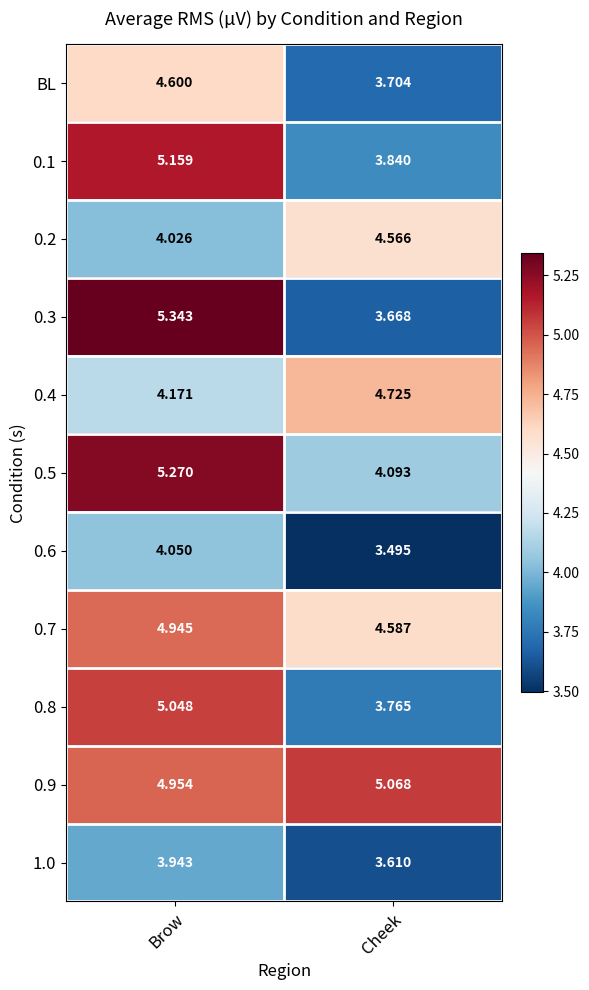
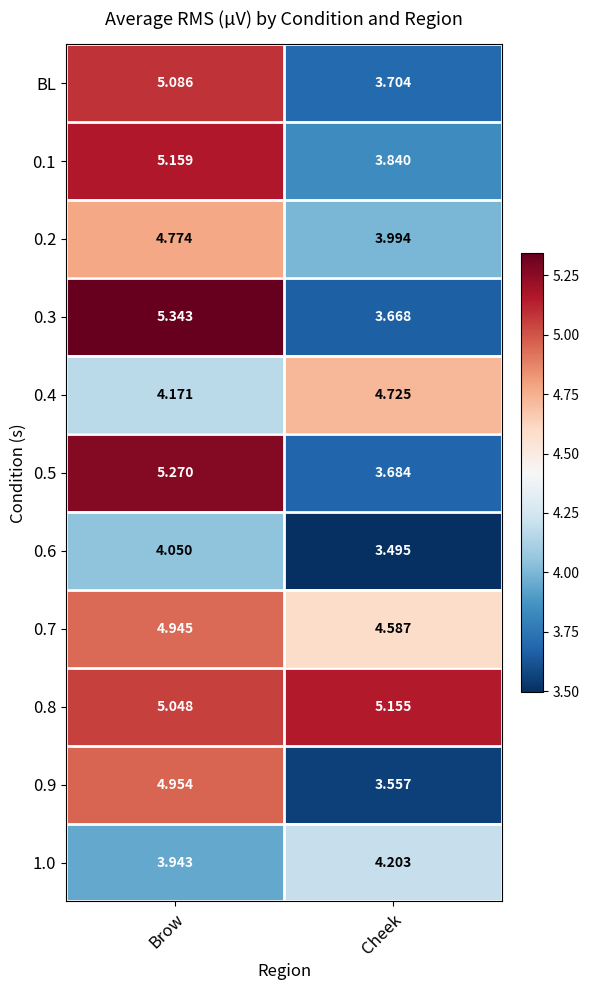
  {
    "BL": {
-     "Brow": 4.600,
+     "Brow": 5.086,
      "Cheek": 3.704
    },
    "0.1": {
      "Brow": 5.159,
      "Cheek": 3.840
    },
    "0.2": {
-     "Brow": 4.026,
-     "Cheek": 4.566
+     "Brow": 4.774,
+     "Cheek": 3.994
    },
    "0.3": {
      "Brow": 5.343,
      "Cheek": 3.668
    },
    "0.4": {
      "Brow": 4.171,
      "Cheek": 4.725
    },
    "0.5": {
      "Brow": 5.270,
-     "Cheek": 4.093
+     "Cheek": 3.684
    },
    "0.6": {
      "Brow": 4.050,
      "Cheek": 3.495
    },
    "0.7": {
      "Brow": 4.945,
      "Cheek": 4.587
    },
    "0.8": {
      "Brow": 5.048,
-     "Cheek": 3.765
+     "Cheek": 5.155
    },
    "0.9": {
      "Brow": 4.954,
-     "Cheek": 5.068
+     "Cheek": 3.557
    },
    "1.0": {
      "Brow": 3.943,
-     "Cheek": 3.610
+     "Cheek": 4.203
    }
  }
